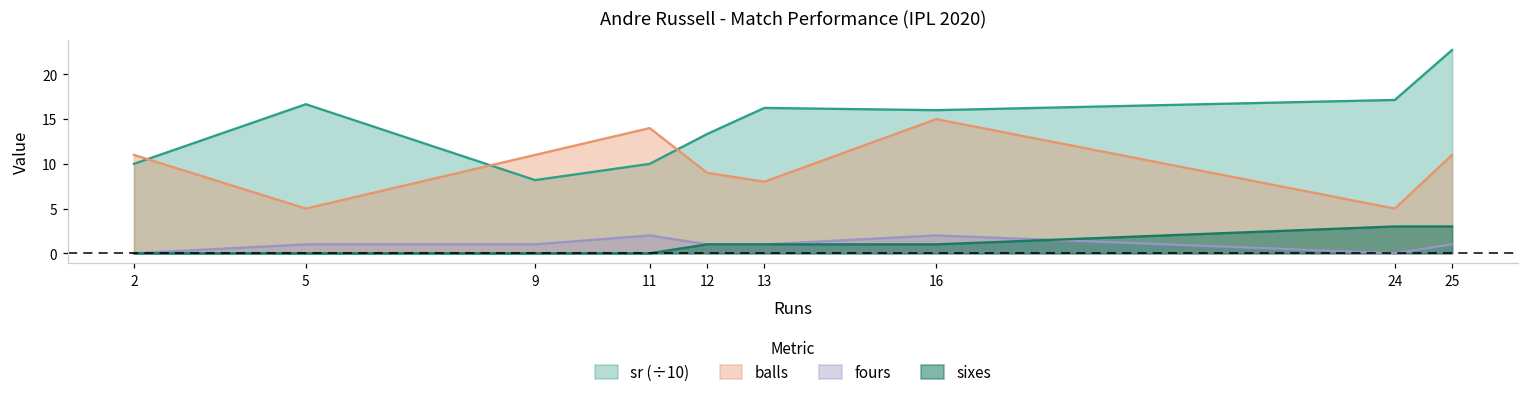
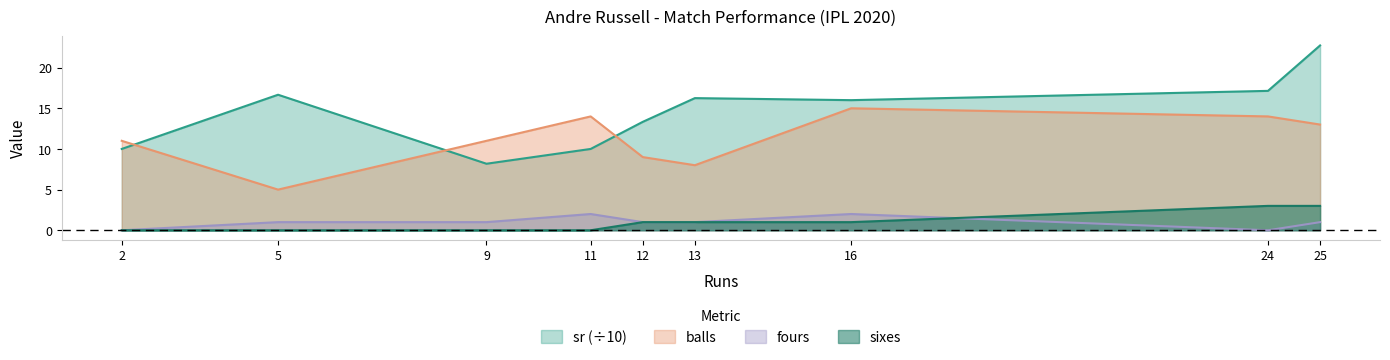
  {
    "balls": {
      "2": 11,
      "5": 5,
      "9": 11,
      "11": 14,
      "12": 9,
      "13": 8,
      "16": 15,
-     "24": 5,
-     "25": 11
+     "24": 14,
+     "25": 13
    }
  }
